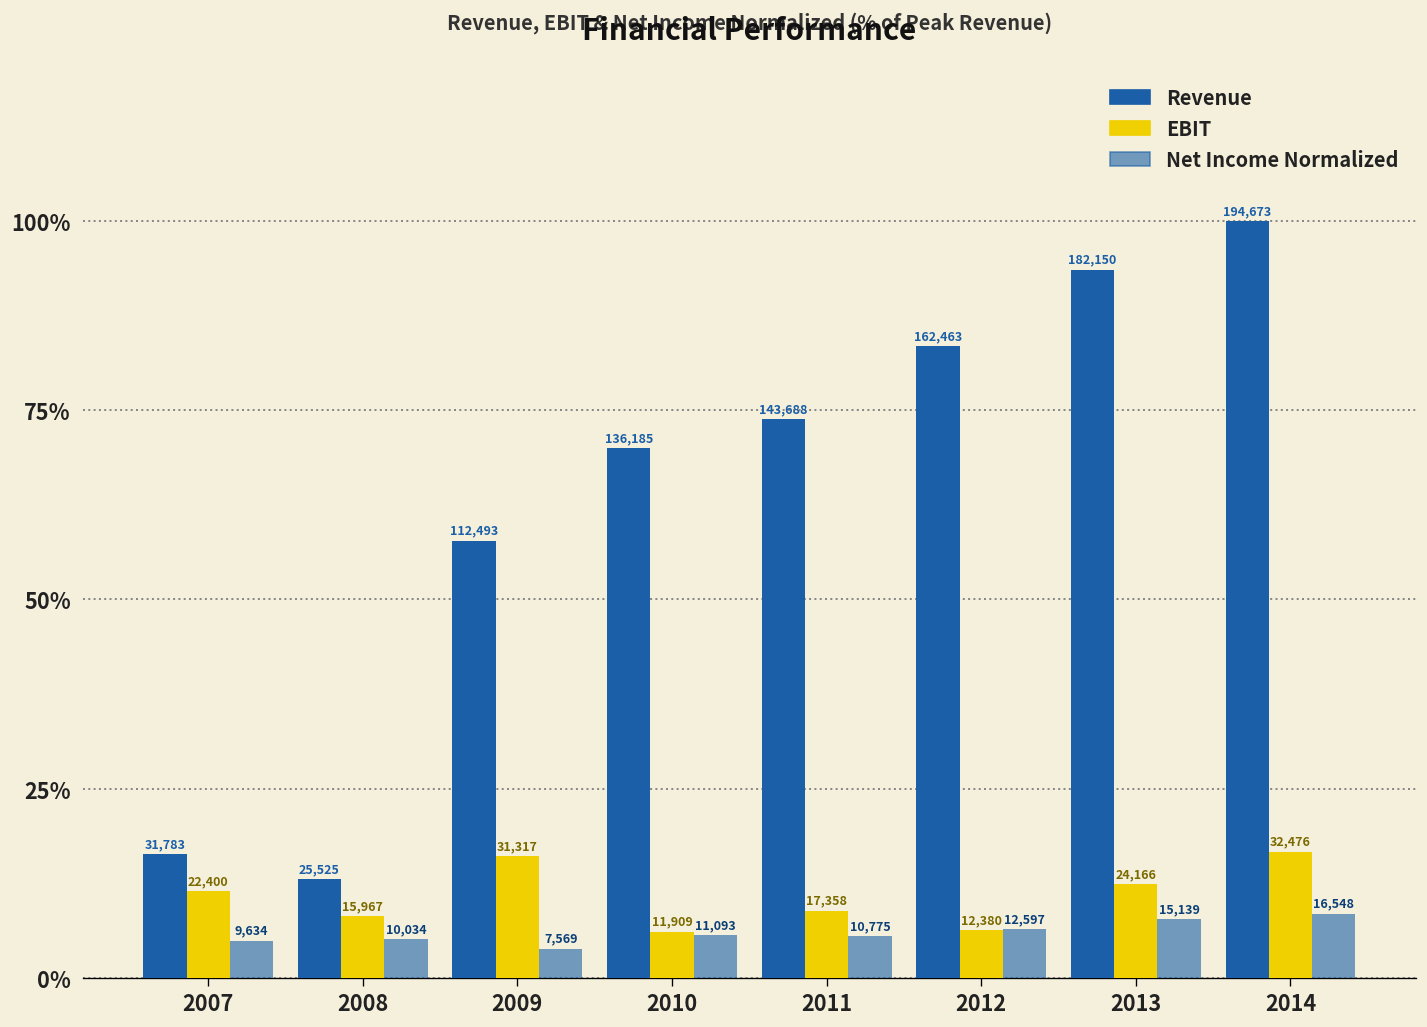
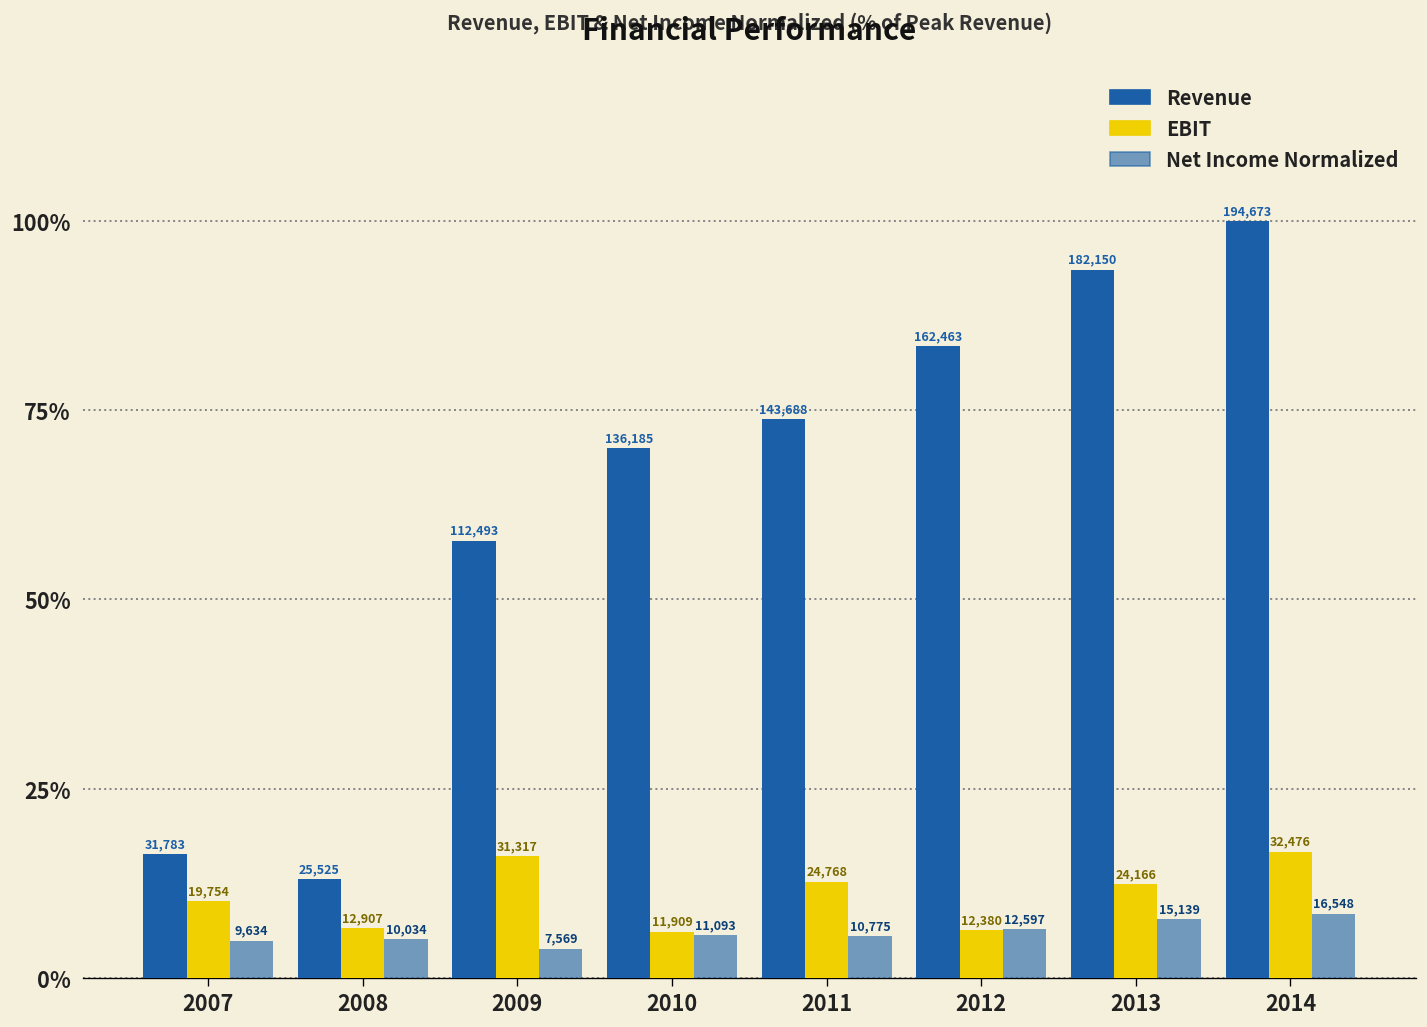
  {
    "EBIT": {
-     "2007": "22,400",
-     "2008": "15,967",
-     "2011": "17,358"
+     "2007": "19,754",
+     "2008": "12,907",
+     "2011": "24,768"
    }
  }
